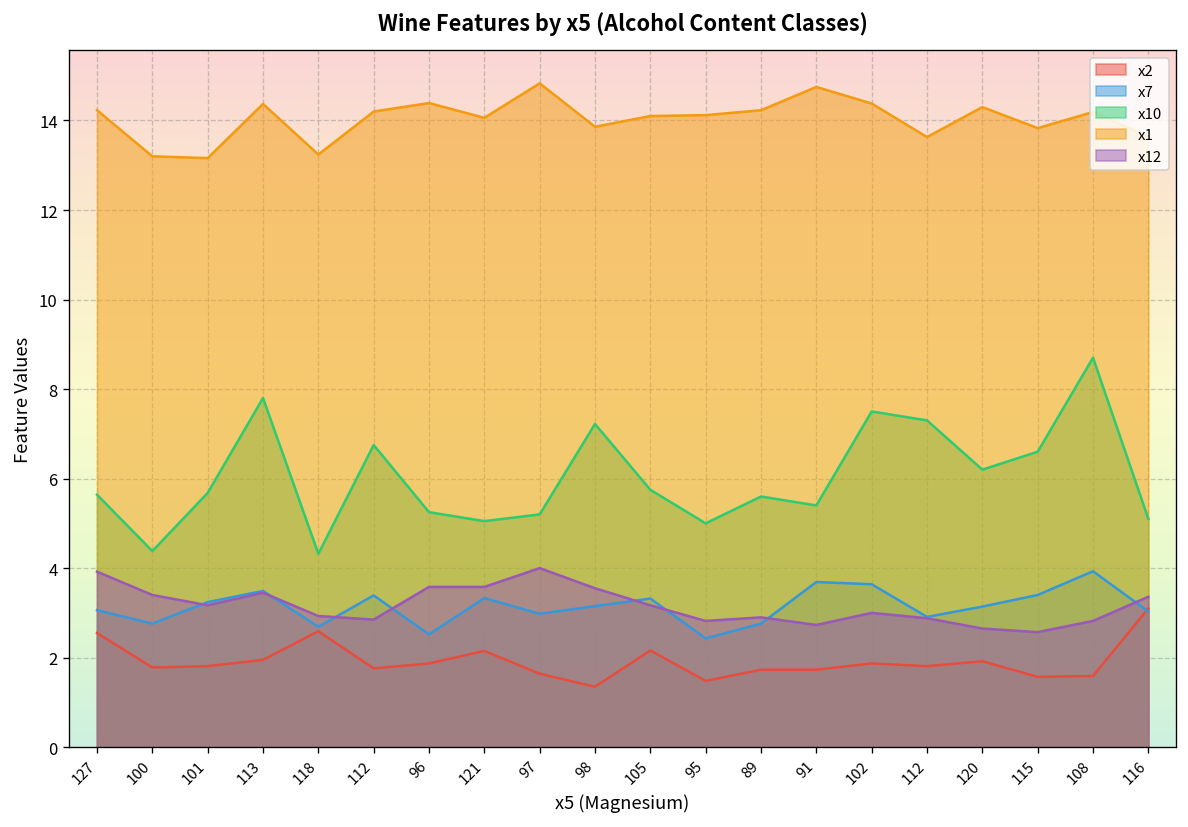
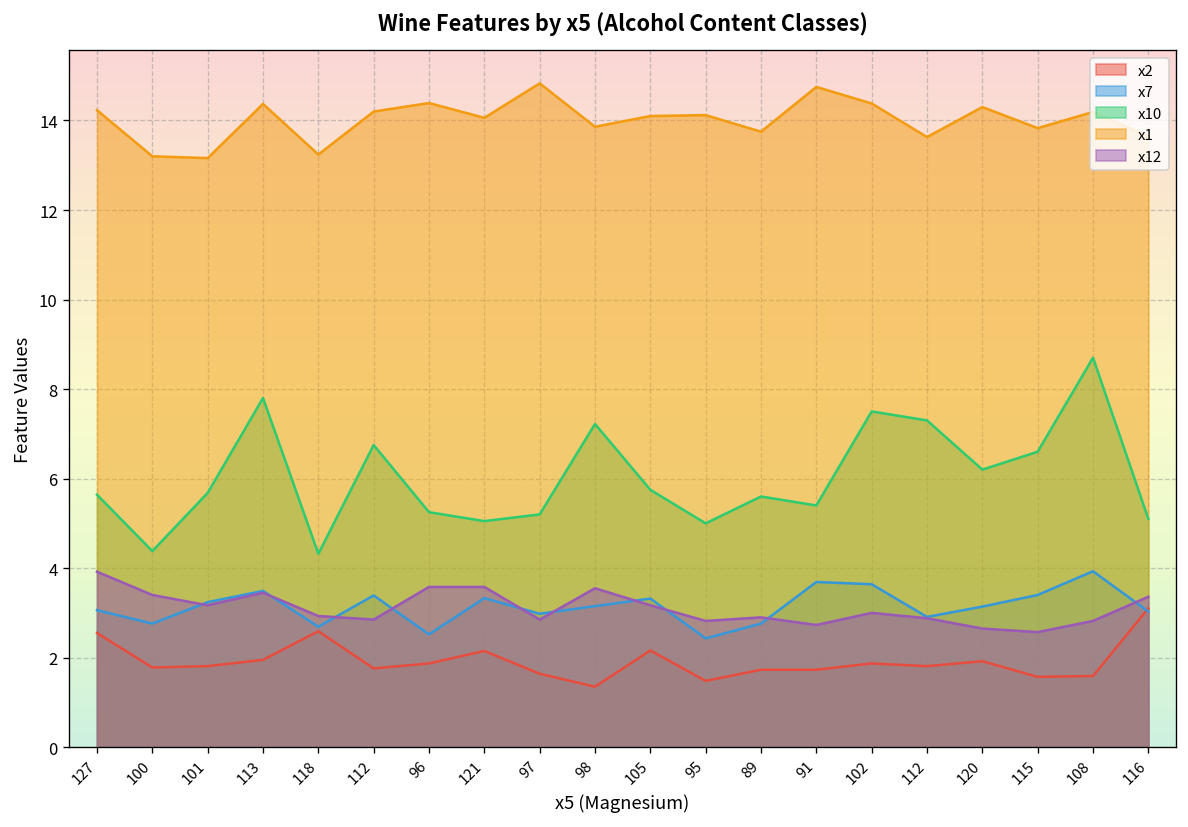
  {
    "x2": {
      "127": 2.6,
      "100": 1.8,
      "101": 1.8,
      "113": 2.0,
      "118": 2.6,
      "96": 1.9,
      "121": 2.2,
      "97": 1.6,
      "98": 1.4,
      "105": 2.2,
      "95": 1.5,
      "89": 1.7,
      "91": 1.7,
      "102": 1.9,
      "120": 1.9,
      "115": 1.6,
      "108": 1.6,
      "116": 3.1
    },
    "x7": {
      "127": 3.1,
      "100": 2.8,
      "101": 3.2,
      "118": 2.7,
      "96": 2.5,
      "121": 3.3,
      "97": 3.0,
      "98": 3.2,
      "105": 3.3,
      "95": 2.4,
      "89": 2.8,
      "91": 3.7,
      "102": 3.6,
      "120": 3.1,
      "115": 3.4,
      "108": 3.9,
      "116": 3.0
    },
    "x10": {
      "127": 5.6,
      "100": 4.4,
      "101": 5.7,
      "113": 7.8,
      "118": 4.3,
      "96": 5.3,
      "121": 5.1,
      "97": 5.2,
      "98": 7.2,
      "105": 5.8,
      "95": 5.0,
      "89": 5.6,
      "91": 5.4,
      "102": 7.5,
      "120": 6.2,
      "115": 6.6,
      "108": 8.7,
      "116": 5.1
    },
    "x1": {
      "127": 14.2,
      "100": 13.2,
      "101": 13.2,
      "113": 14.4,
      "118": 13.2,
      "96": 14.4,
      "121": 14.1,
      "97": 14.8,
      "98": 13.9,
      "105": 14.1,
      "95": 14.1,
-     "89": 14.2,
+     "89": 13.8,
      "91": 14.8,
      "102": 14.4,
      "120": 14.3,
      "115": 13.8
    },
    "x12": {
      "127": 3.9,
      "100": 3.4,
      "101": 3.2,
      "118": 2.9,
      "96": 3.6,
      "121": 3.6,
-     "97": 4.0,
+     "97": 2.9,
      "98": 3.6,
      "105": 3.2,
      "95": 2.8,
      "89": 2.9,
      "91": 2.7,
      "102": 3.0,
      "120": 2.7,
      "115": 2.6,
      "108": 2.8,
      "116": 3.4
    }
  }
